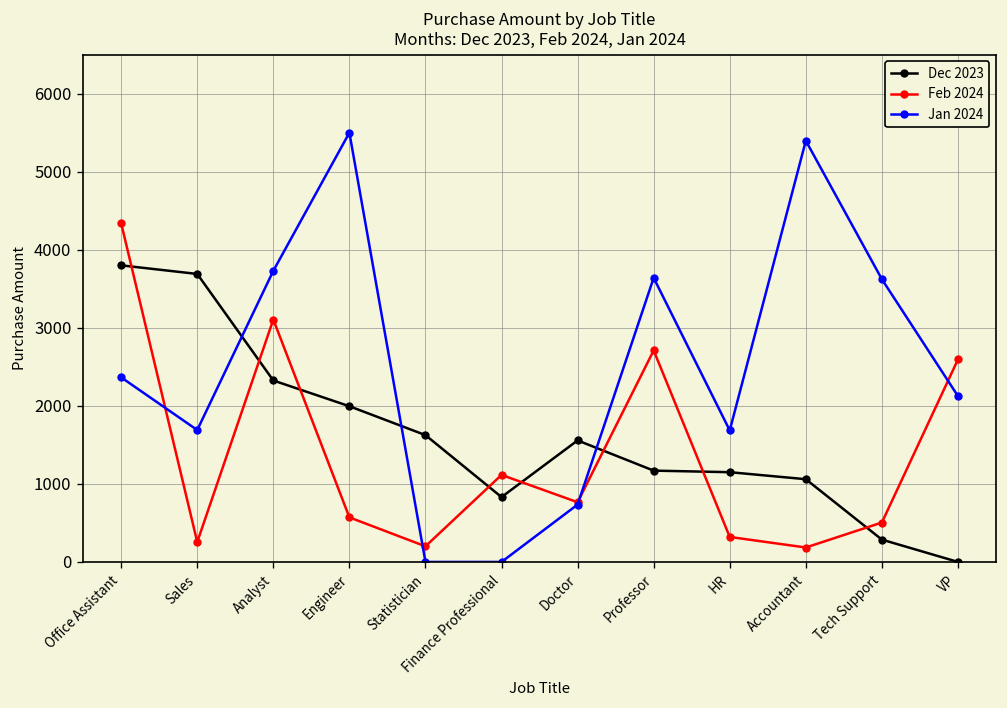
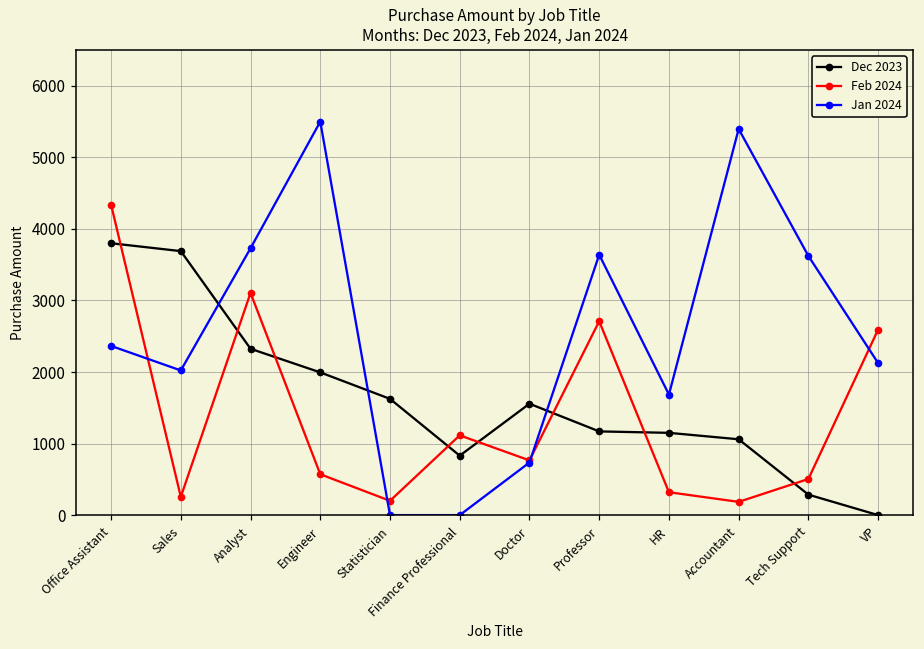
  {
    "Dec 2023": {
      "Office Assistant": 3800,
      "Sales": 3700,
      "Analyst": 2300,
      "Engineer": 2000,
      "Statistician": 1600,
      "Finance Professional": 800,
      "Doctor": 1600,
      "Professor": 1200,
      "HR": 1200,
      "Accountant": 1100,
      "Tech Support": 300,
      "VP": 0
    },
    "Feb 2024": {
      "Office Assistant": 4300,
      "Sales": 300,
      "Analyst": 3100,
      "Engineer": 600,
      "Statistician": 200,
      "Finance Professional": 1100,
      "Professor": 2700,
      "HR": 300,
      "Accountant": 200,
      "Tech Support": 500,
      "VP": 2600
    },
    "Jan 2024": {
      "Office Assistant": 2400,
-     "Sales": 1700,
+     "Sales": 2000,
      "Analyst": 3700,
      "Engineer": 5500,
      "Statistician": 0,
      "Finance Professional": 0,
      "Professor": 3600,
      "HR": 1700,
      "Accountant": 5400,
      "Tech Support": 3600,
      "VP": 2100
    }
  }
